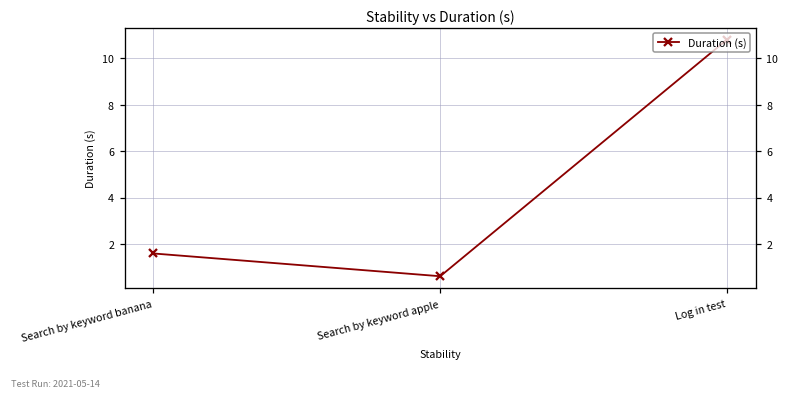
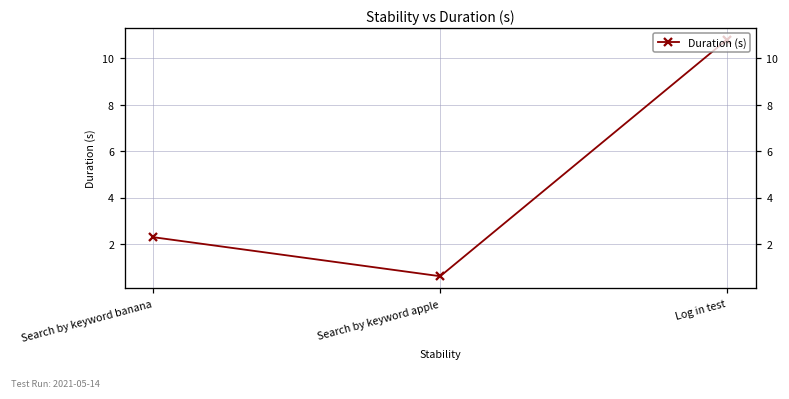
  {
-   "Search by keyword banana": 1.6,
+   "Search by keyword banana": 2.3,
    "Search by keyword apple": 0.6
  }
